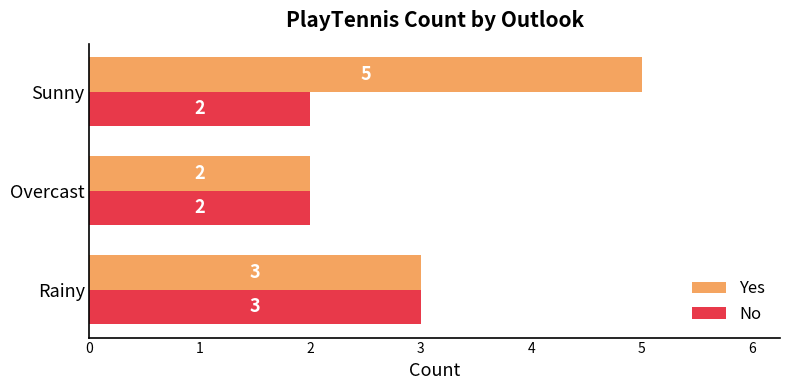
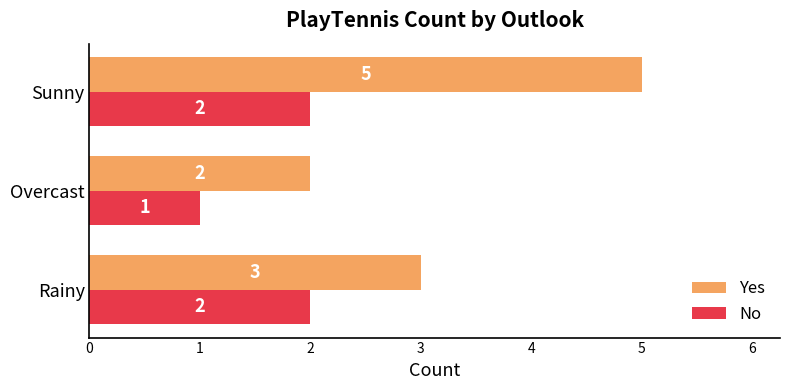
  {
    "Yes": {
      "Sunny": 5,
      "Overcast": 2,
      "Rainy": 3
    },
    "No": {
      "Sunny": 2,
-     "Overcast": 2,
-     "Rainy": 3
+     "Overcast": 1,
+     "Rainy": 2
    }
  }
